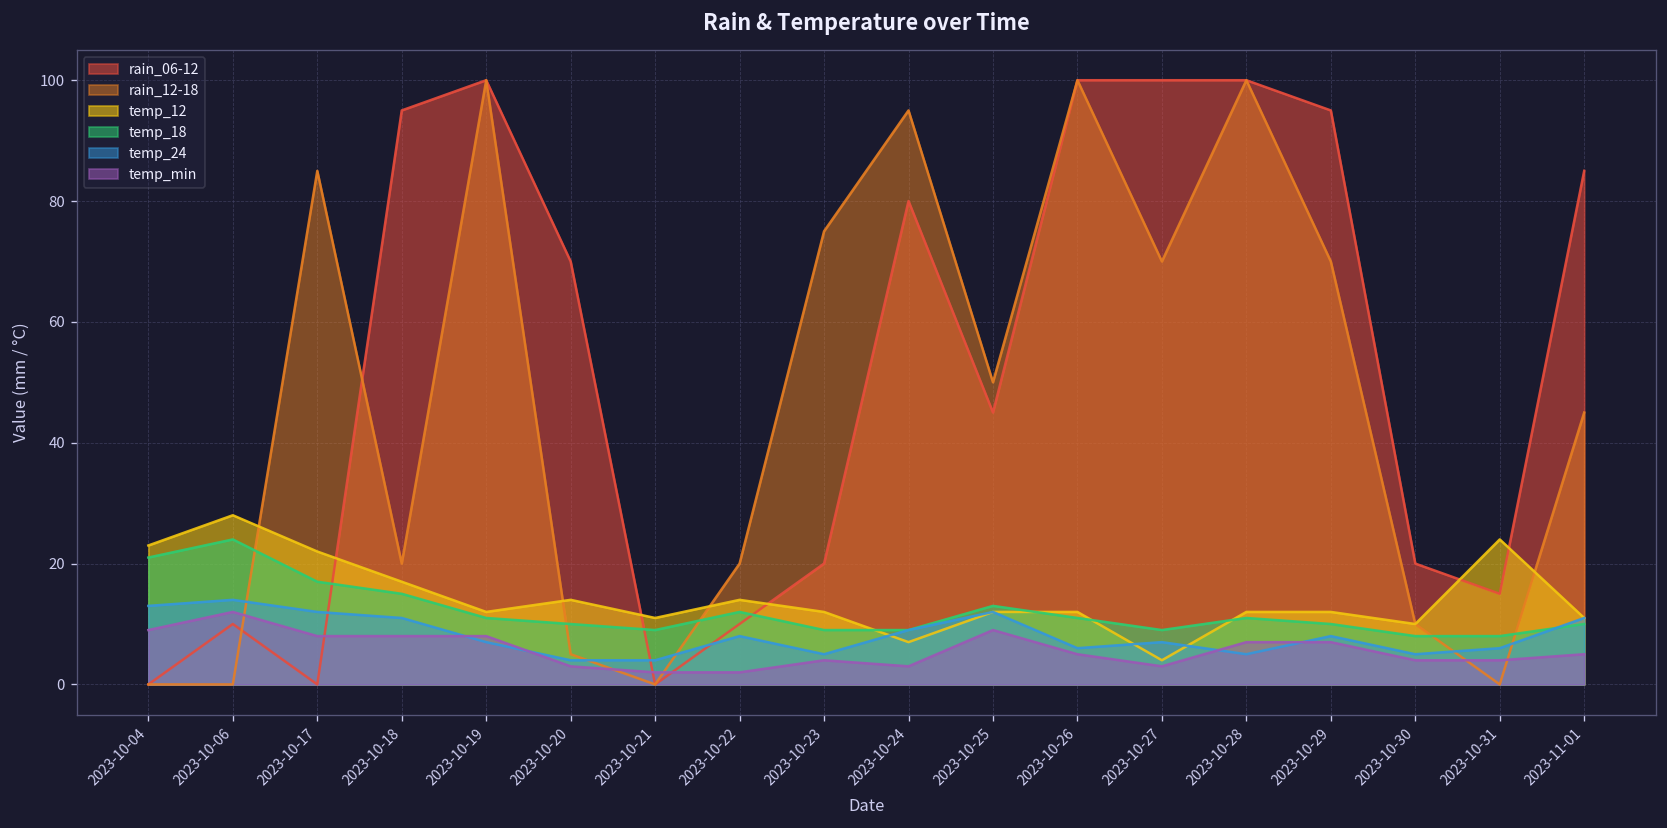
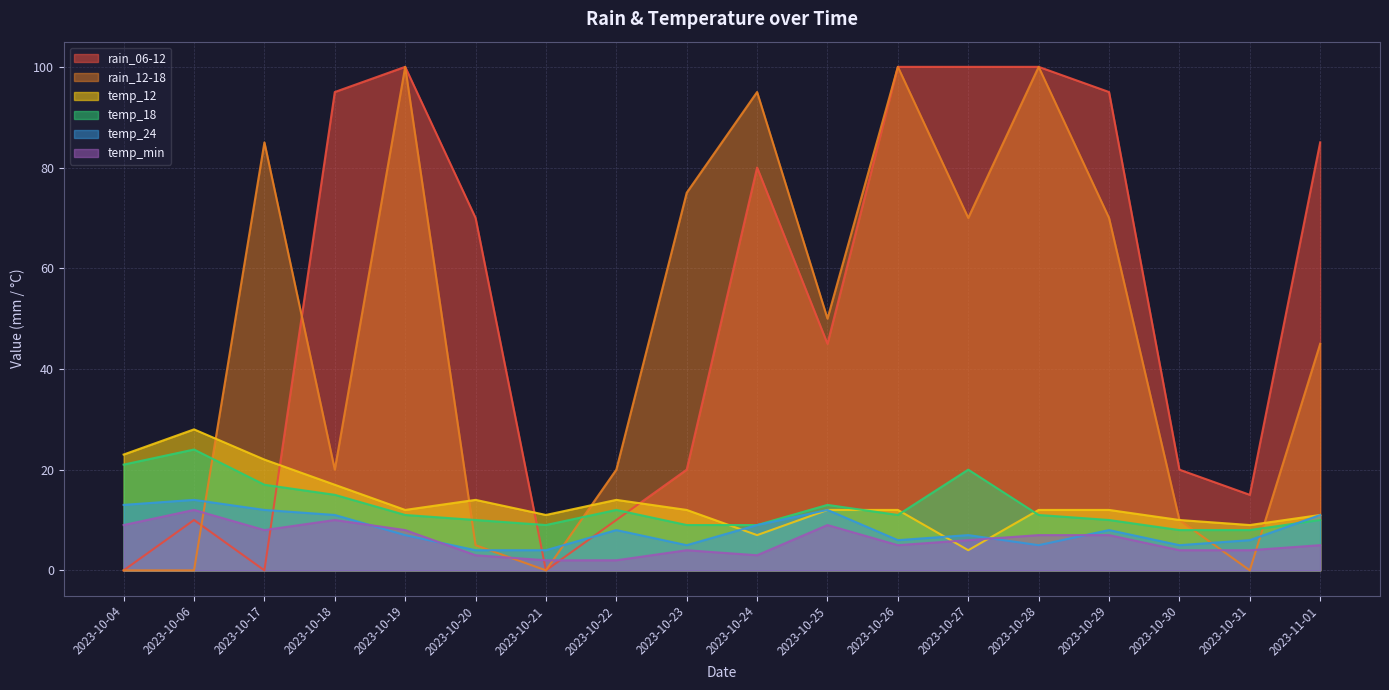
  {
    "temp_12": {
      "2023-10-04": 23,
      "2023-10-06": 28,
      "2023-10-17": 22,
      "2023-10-18": 17,
      "2023-10-19": 12,
      "2023-10-20": 14,
      "2023-10-21": 11,
      "2023-10-22": 14,
      "2023-10-23": 12,
      "2023-10-24": 7,
      "2023-10-26": 12,
      "2023-10-27": 4,
      "2023-10-28": 12,
      "2023-10-29": 12,
-     "2023-10-31": 24
+     "2023-10-31": 9
    },
    "temp_18": {
      "2023-10-04": 21,
      "2023-10-06": 24,
      "2023-10-17": 17,
      "2023-10-18": 15,
      "2023-10-19": 11,
      "2023-10-20": 10,
      "2023-10-21": 9,
      "2023-10-22": 12,
      "2023-10-23": 9,
      "2023-10-25": 13,
      "2023-10-26": 11,
-     "2023-10-27": 9,
+     "2023-10-27": 20,
      "2023-10-28": 11,
      "2023-10-29": 10,
      "2023-10-30": 8,
      "2023-10-31": 8,
      "2023-11-01": 10
    },
    "temp_24": {
      "2023-10-04": 13,
      "2023-10-06": 14,
      "2023-10-17": 12,
      "2023-10-18": 11,
      "2023-10-19": 7,
      "2023-10-20": 4,
      "2023-10-21": 4,
      "2023-10-22": 8,
      "2023-10-23": 5,
      "2023-10-26": 6,
      "2023-10-27": 7,
      "2023-10-28": 5,
      "2023-10-29": 8,
      "2023-10-30": 5,
      "2023-10-31": 6
    },
    "temp_min": {
      "2023-10-04": 9,
      "2023-10-06": 12,
      "2023-10-17": 8,
-     "2023-10-18": 8,
+     "2023-10-18": 10,
      "2023-10-19": 8,
      "2023-10-20": 3,
      "2023-10-21": 2,
      "2023-10-22": 2,
      "2023-10-23": 4,
      "2023-10-24": 3,
      "2023-10-25": 9,
      "2023-10-26": 5,
-     "2023-10-27": 3,
+     "2023-10-27": 6,
      "2023-10-28": 7,
      "2023-10-29": 7,
      "2023-10-30": 4,
      "2023-10-31": 4,
      "2023-11-01": 5
    }
  }
